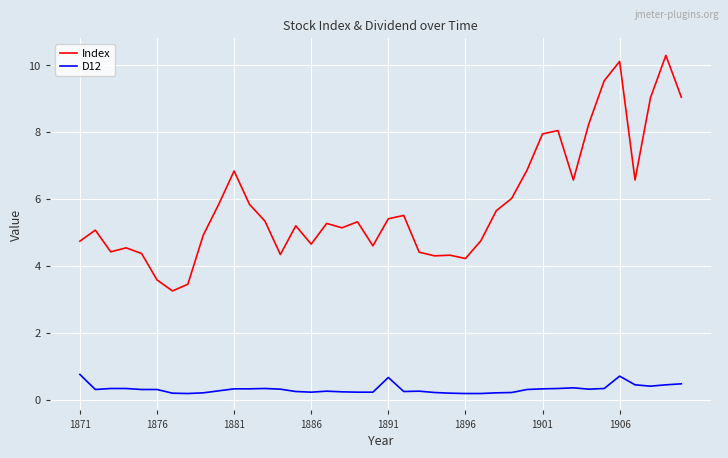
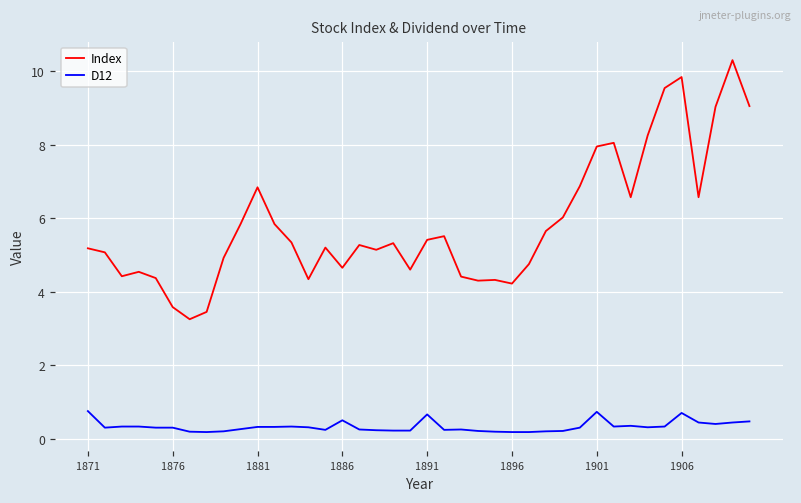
  {
    "Index": {
-     "1871": 4.7,
+     "1871": 5.2,
      "1876": 3.6,
      "1881": 6.8,
      "1886": 4.7,
      "1891": 5.4,
      "1896": 4.2,
      "1901": 8.0,
-     "1906": 10.1
+     "1906": 9.8
    },
    "D12": {
      "1871": 0.8,
      "1876": 0.3,
      "1881": 0.3,
-     "1886": 0.2,
+     "1886": 0.5,
      "1891": 0.7,
      "1896": 0.2,
-     "1901": 0.3,
+     "1901": 0.7,
      "1906": 0.7
    }
  }
